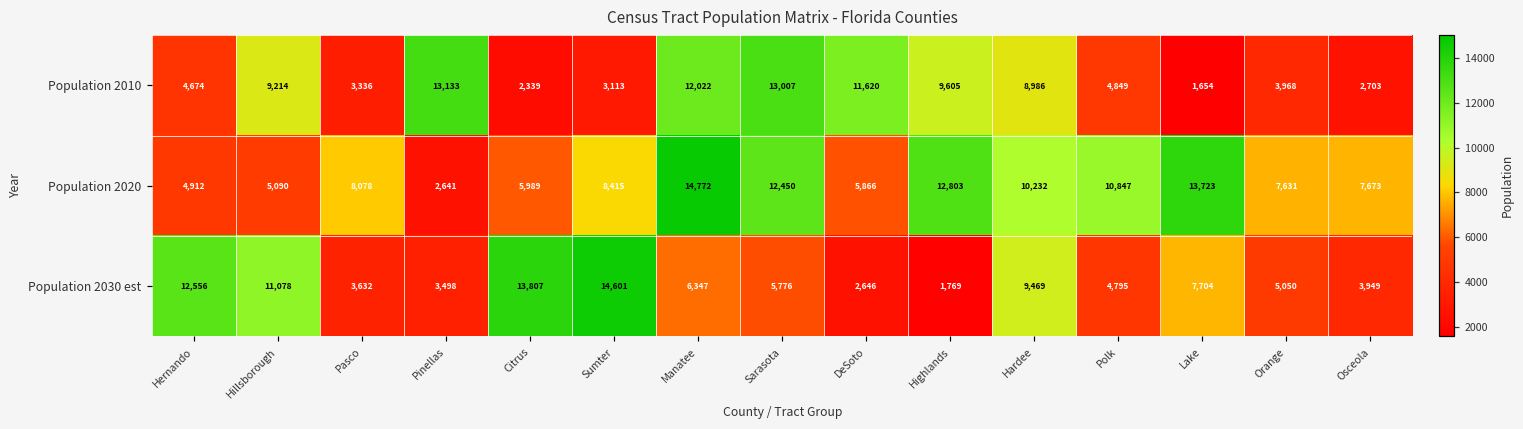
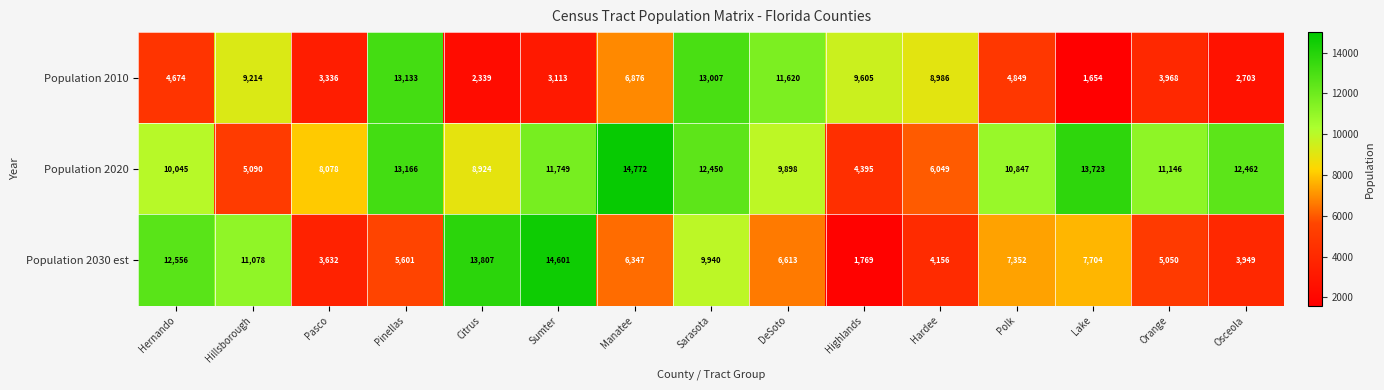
  {
    "Population 2010": {
      "Hernando": "4,674",
      "Hillsborough": "9,214",
      "Pasco": "3,336",
      "Pinellas": "13,133",
      "Citrus": "2,339",
      "Sumter": "3,113",
-     "Manatee": "12,022",
+     "Manatee": "6,876",
      "Sarasota": "13,007",
      "DeSoto": "11,620",
      "Highlands": "9,605",
      "Hardee": "8,986",
      "Polk": "4,849",
      "Lake": "1,654",
      "Orange": "3,968",
      "Osceola": "2,703"
    },
    "Population 2020": {
-     "Hernando": "4,912",
+     "Hernando": "10,045",
      "Hillsborough": "5,090",
      "Pasco": "8,078",
-     "Pinellas": "2,641",
-     "Citrus": "5,989",
-     "Sumter": "8,415",
+     "Pinellas": "13,166",
+     "Citrus": "8,924",
+     "Sumter": "11,749",
      "Manatee": "14,772",
      "Sarasota": "12,450",
-     "DeSoto": "5,866",
-     "Highlands": "12,803",
-     "Hardee": "10,232",
+     "DeSoto": "9,898",
+     "Highlands": "4,395",
+     "Hardee": "6,049",
      "Polk": "10,847",
      "Lake": "13,723",
-     "Orange": "7,631",
-     "Osceola": "7,673"
+     "Orange": "11,146",
+     "Osceola": "12,462"
    },
    "Population 2030 est": {
      "Hernando": "12,556",
      "Hillsborough": "11,078",
      "Pasco": "3,632",
-     "Pinellas": "3,498",
+     "Pinellas": "5,601",
      "Citrus": "13,807",
      "Sumter": "14,601",
      "Manatee": "6,347",
-     "Sarasota": "5,776",
-     "DeSoto": "2,646",
+     "Sarasota": "9,940",
+     "DeSoto": "6,613",
      "Highlands": "1,769",
-     "Hardee": "9,469",
-     "Polk": "4,795",
+     "Hardee": "4,156",
+     "Polk": "7,352",
      "Lake": "7,704",
      "Orange": "5,050",
      "Osceola": "3,949"
    }
  }
